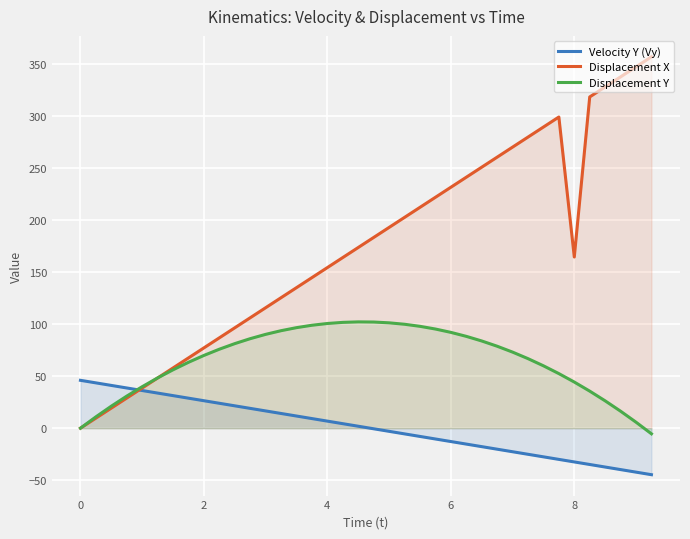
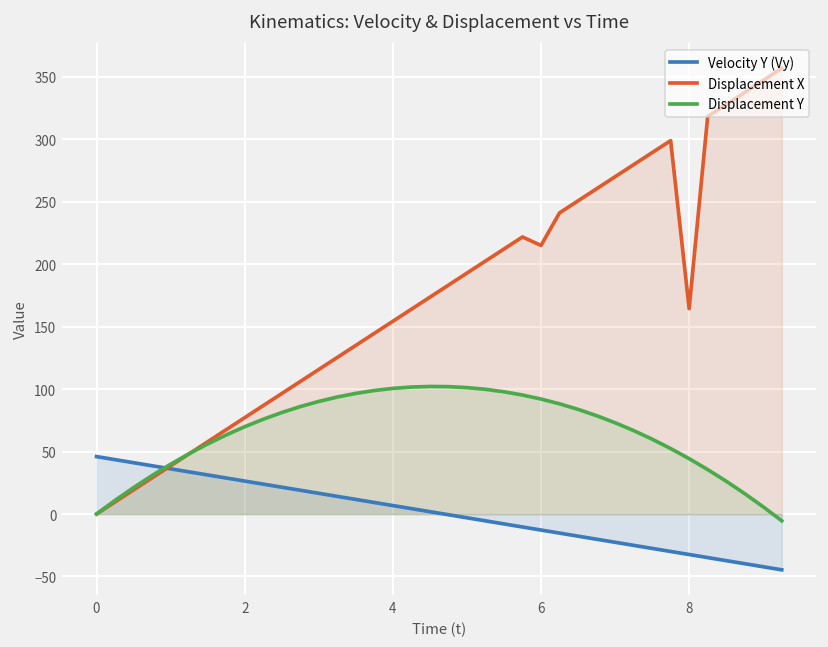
  {
    "Displacement X": {
      "2": 77,
      "4": 154,
-     "6": 231,
+     "6": 215,
      "8": 164
    }
  }
